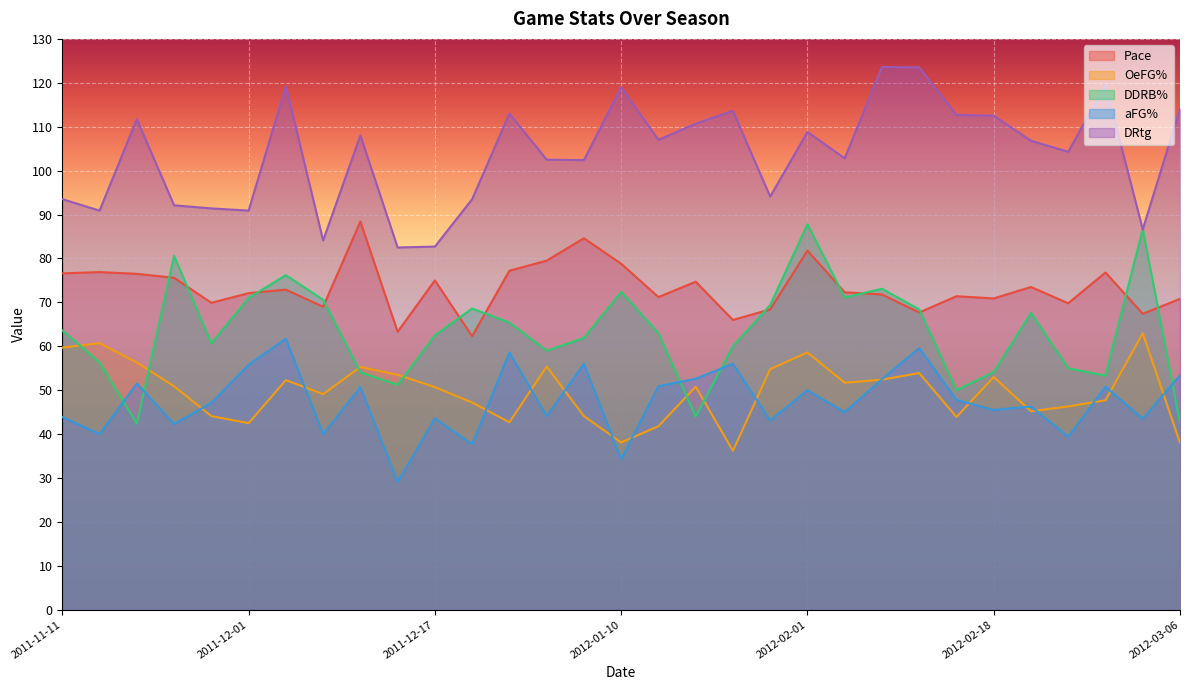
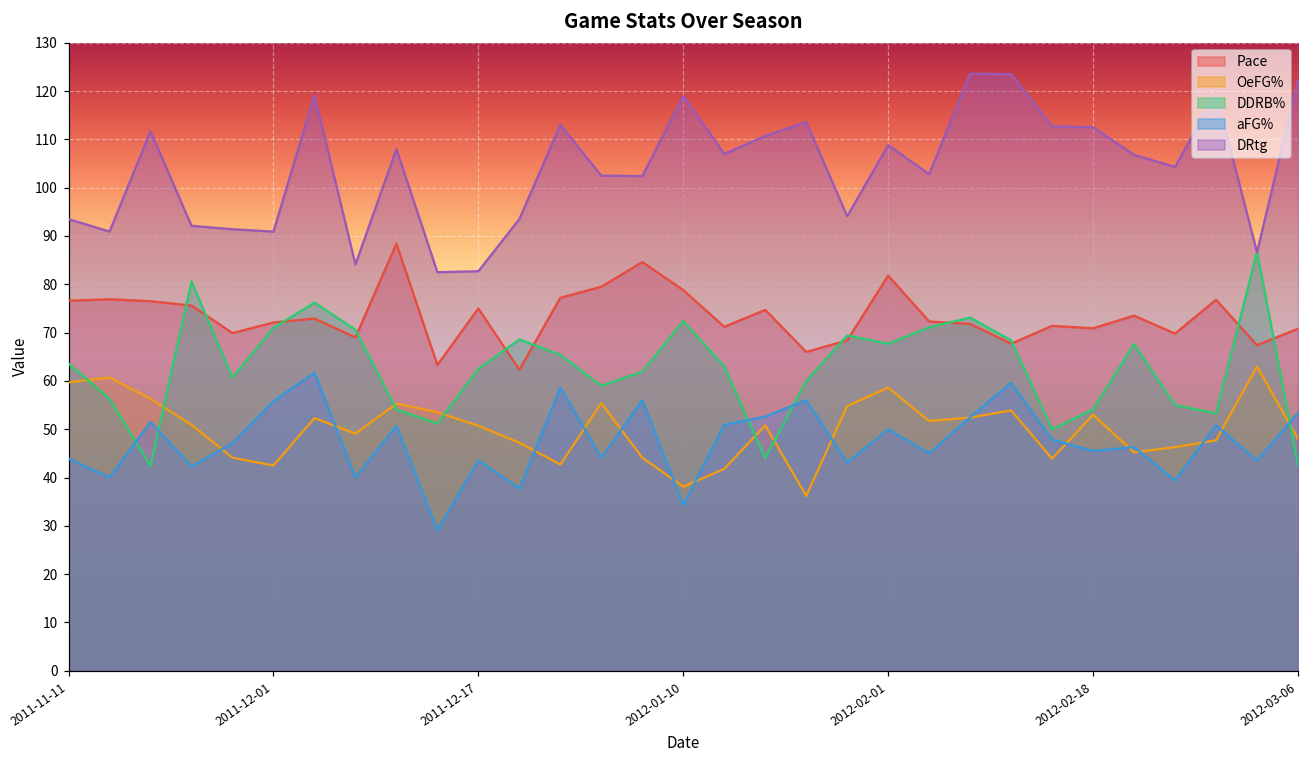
  {
    "Pace": {
      "2011-11-11": 77,
      "2011-12-01": 72,
      "2011-12-17": 75,
      "2012-01-10": 79,
      "2012-02-01": 82,
      "2012-02-18": 71,
      "2012-03-06": 71
    },
    "OeFG%": {
      "2011-11-11": 60,
      "2011-12-01": 43,
      "2011-12-17": 51,
      "2012-01-10": 38,
      "2012-02-01": 59,
      "2012-02-18": 53,
-     "2012-03-06": 38
+     "2012-03-06": 48
    },
    "DDRB%": {
      "2011-11-11": 64,
      "2011-12-01": 71,
      "2011-12-17": 63,
      "2012-01-10": 72,
-     "2012-02-01": 88,
+     "2012-02-01": 68,
      "2012-02-18": 54,
      "2012-03-06": 43
    },
    "aFG%": {
      "2011-11-11": 44,
      "2011-12-01": 56,
      "2011-12-17": 44,
      "2012-01-10": 34,
      "2012-02-01": 50,
      "2012-02-18": 46,
      "2012-03-06": 53
    },
    "DRtg": {
      "2011-11-11": 94,
      "2011-12-01": 91,
      "2011-12-17": 83,
      "2012-01-10": 119,
      "2012-02-01": 109,
      "2012-02-18": 113,
-     "2012-03-06": 114
+     "2012-03-06": 122
    }
  }
